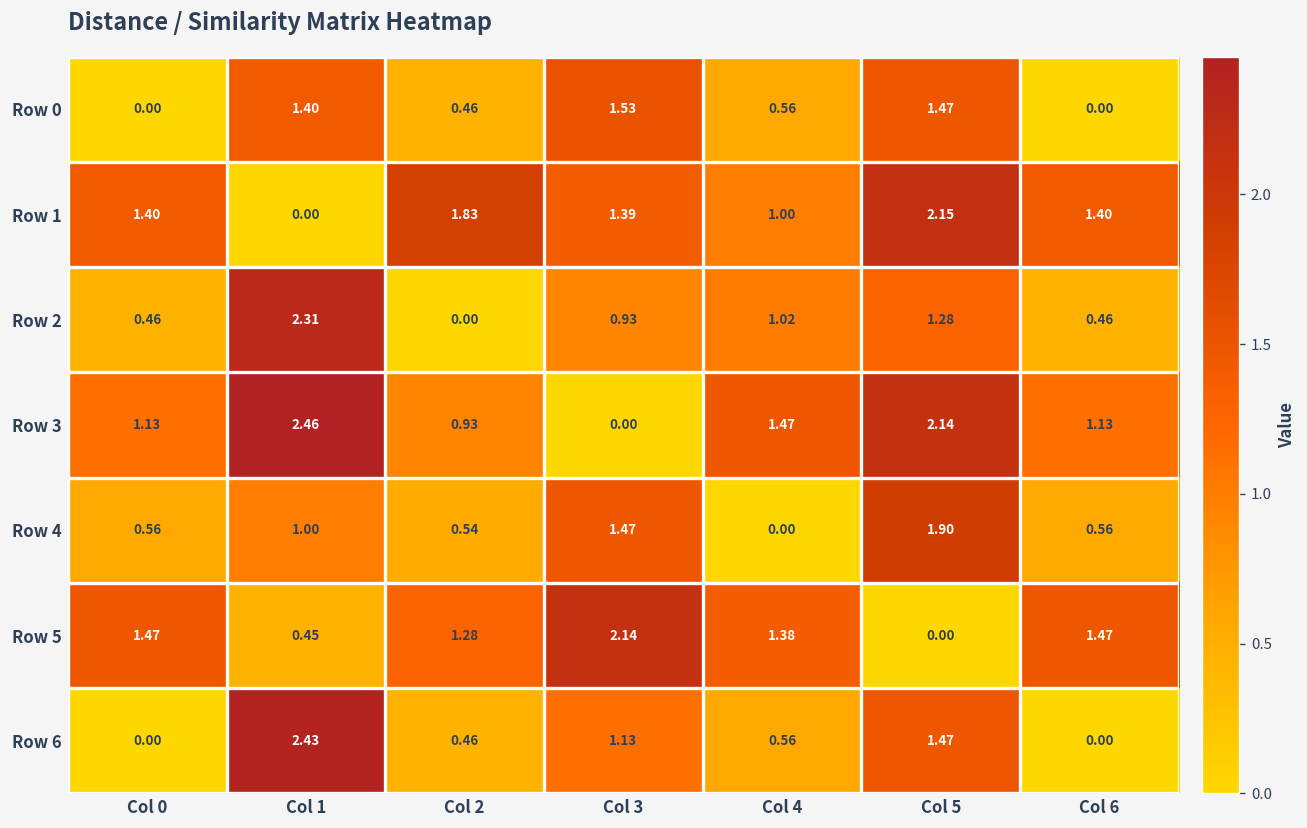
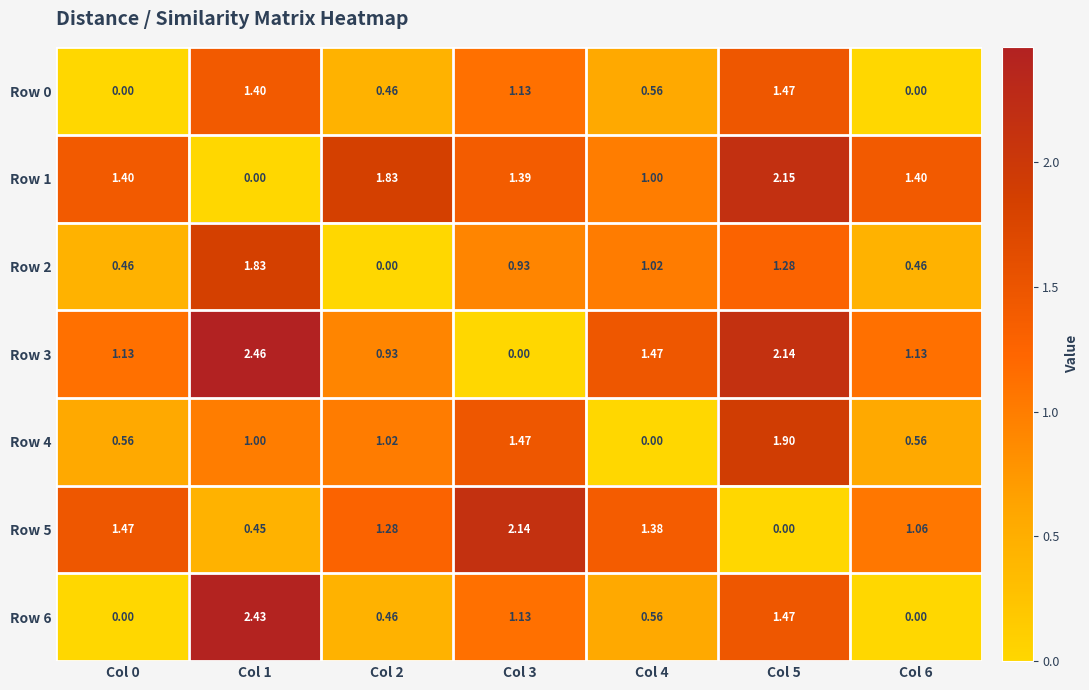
  {
    "Row 0": {
      "Col 0": 0.00,
      "Col 1": 1.40,
      "Col 2": 0.46,
-     "Col 3": 1.53,
+     "Col 3": 1.13,
      "Col 4": 0.56,
      "Col 5": 1.47,
      "Col 6": 0.00
    },
    "Row 1": {
      "Col 0": 1.40,
      "Col 1": 0.00,
      "Col 2": 1.83,
      "Col 3": 1.39,
      "Col 4": 1.00,
      "Col 5": 2.15,
      "Col 6": 1.40
    },
    "Row 2": {
      "Col 0": 0.46,
-     "Col 1": 2.31,
+     "Col 1": 1.83,
      "Col 2": 0.00,
      "Col 3": 0.93,
      "Col 4": 1.02,
      "Col 5": 1.28,
      "Col 6": 0.46
    },
    "Row 3": {
      "Col 0": 1.13,
      "Col 1": 2.46,
      "Col 2": 0.93,
      "Col 3": 0.00,
      "Col 4": 1.47,
      "Col 5": 2.14,
      "Col 6": 1.13
    },
    "Row 4": {
      "Col 0": 0.56,
      "Col 1": 1.00,
-     "Col 2": 0.54,
+     "Col 2": 1.02,
      "Col 3": 1.47,
      "Col 4": 0.00,
      "Col 5": 1.90,
      "Col 6": 0.56
    },
    "Row 5": {
      "Col 0": 1.47,
      "Col 1": 0.45,
      "Col 2": 1.28,
      "Col 3": 2.14,
      "Col 4": 1.38,
      "Col 5": 0.00,
-     "Col 6": 1.47
+     "Col 6": 1.06
    },
    "Row 6": {
      "Col 0": 0.00,
      "Col 1": 2.43,
      "Col 2": 0.46,
      "Col 3": 1.13,
      "Col 4": 0.56,
      "Col 5": 1.47,
      "Col 6": 0.00
    }
  }
